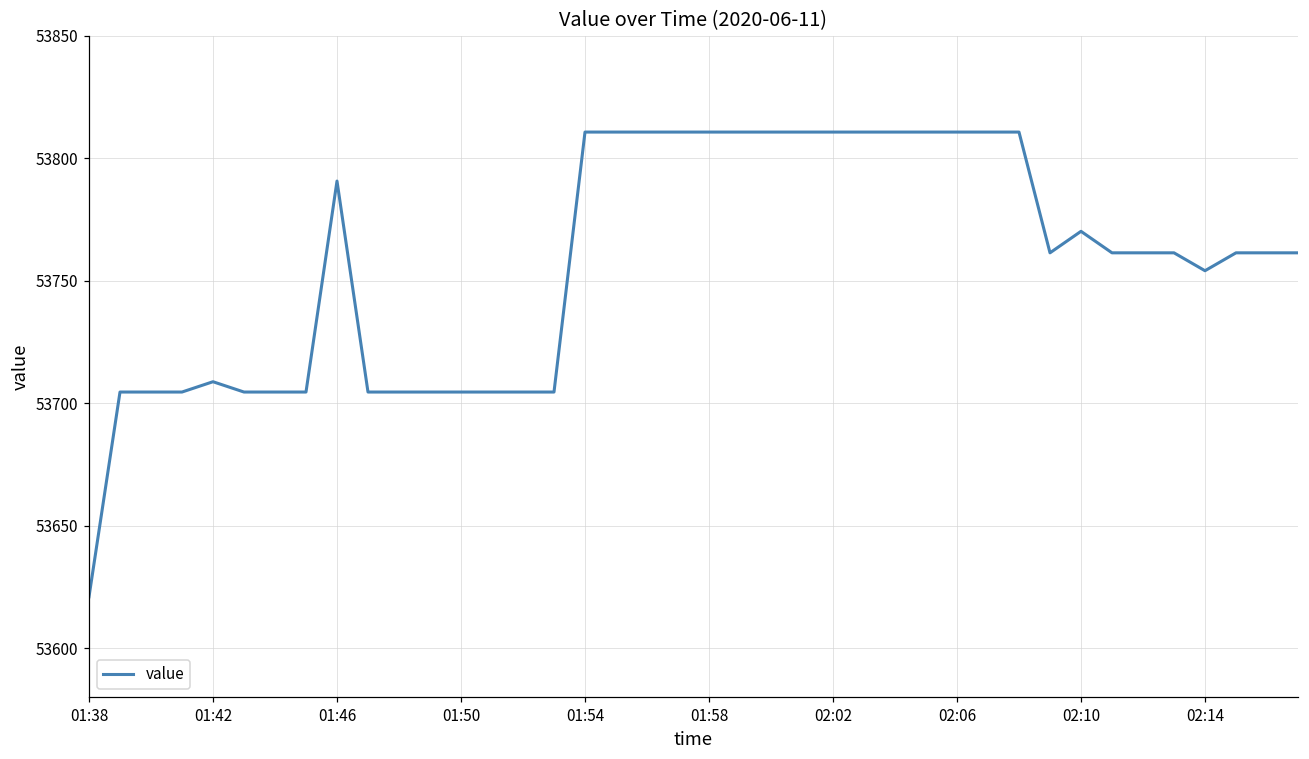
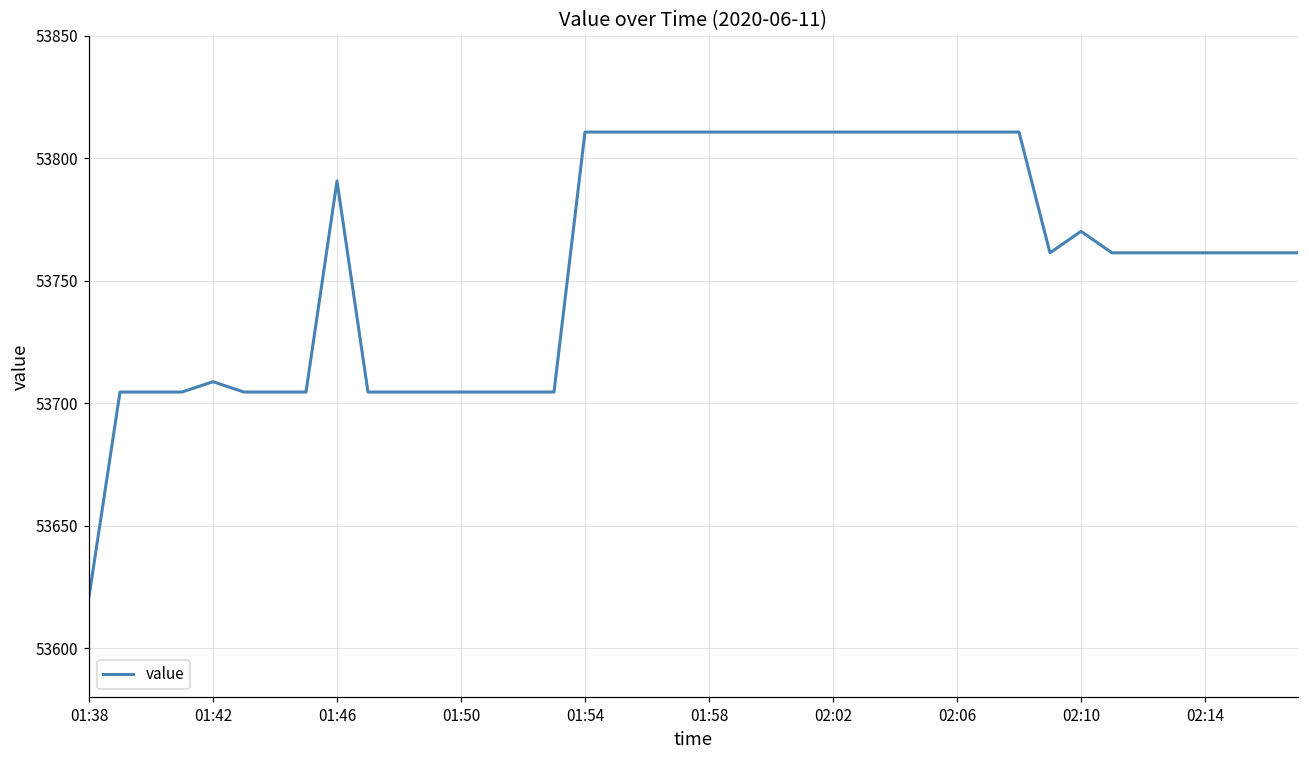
  {
    "01:38": 53621,
    "01:42": 53709,
    "01:46": 53791,
    "01:50": 53705,
    "01:54": 53811,
    "01:58": 53811,
    "02:02": 53811,
    "02:06": 53811,
    "02:10": 53770,
-   "02:14": 53754
+   "02:14": 53761
  }
